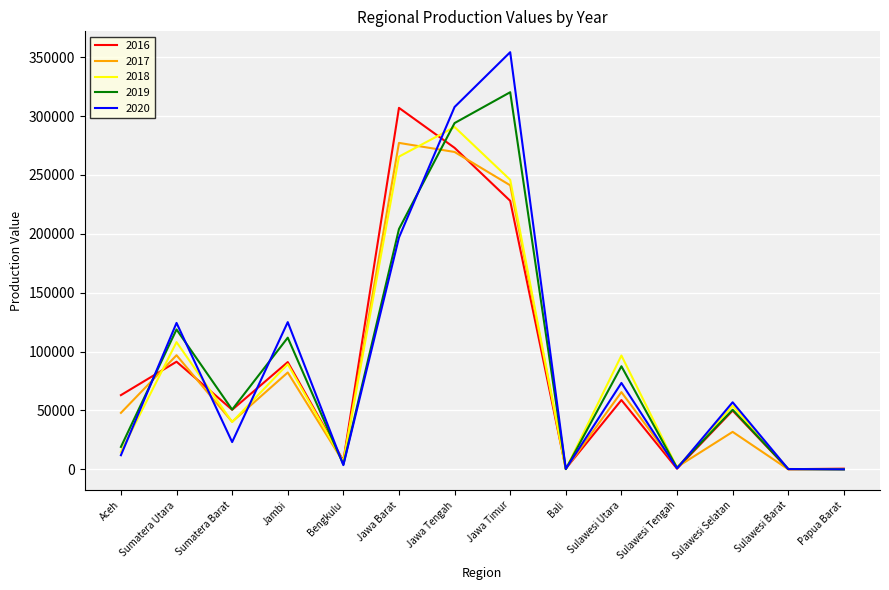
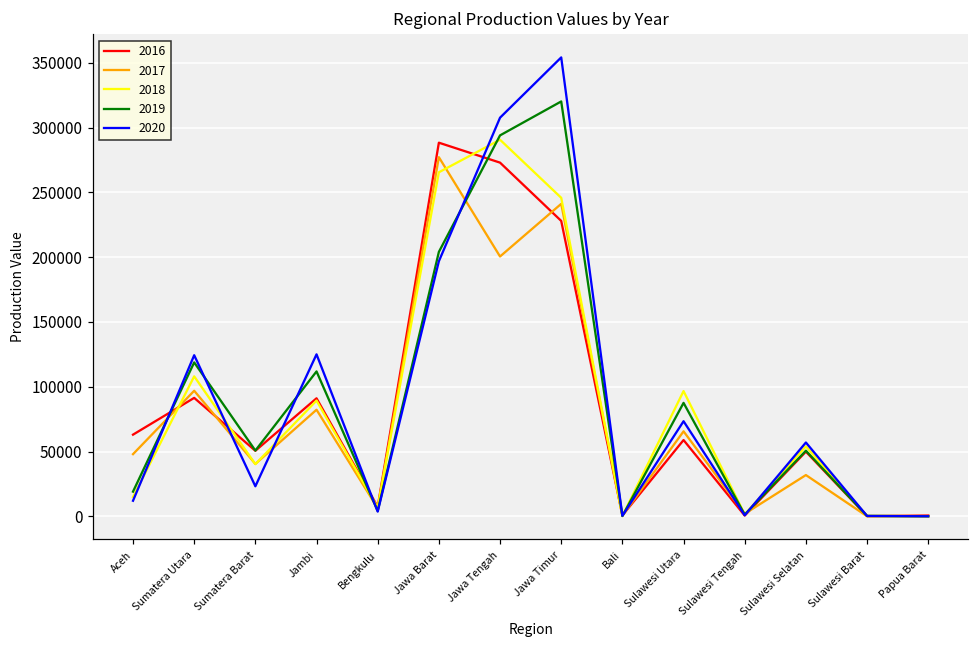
  {
    "2016": {
      "Aceh": 63000,
      "Sumatera Utara": 91000,
-     "Jawa Barat": 307000,
+     "Jawa Barat": 288000,
      "Jawa Tengah": 273000,
      "Jawa Timur": 228000,
      "Sulawesi Utara": 59000
    },
    "2017": {
      "Aceh": 48000,
      "Sumatera Utara": 97000,
      "Jambi": 82000,
      "Jawa Barat": 277000,
-     "Jawa Tengah": 269000,
+     "Jawa Tengah": 201000,
      "Jawa Timur": 241000,
      "Sulawesi Utara": 66000,
      "Sulawesi Selatan": 32000
    },
    "2018": {
      "Aceh": 15000,
      "Sumatera Utara": 108000,
      "Jawa Barat": 266000,
      "Jawa Tengah": 291000,
      "Jawa Timur": 246000,
      "Sulawesi Utara": 97000,
      "Sulawesi Selatan": 54000
    },
    "2019": {
      "Aceh": 19000,
      "Sumatera Utara": 119000,
      "Jambi": 112000,
      "Jawa Barat": 204000,
      "Jawa Tengah": 294000,
      "Jawa Timur": 320000,
      "Sulawesi Utara": 88000
    },
    "2020": {
      "Aceh": 12000,
      "Sumatera Utara": 124000,
      "Sumatera Barat": 23000,
      "Jambi": 125000,
      "Jawa Barat": 197000,
      "Jawa Tengah": 308000,
      "Jawa Timur": 354000,
      "Sulawesi Utara": 73000,
      "Sulawesi Selatan": 57000
    }
  }
